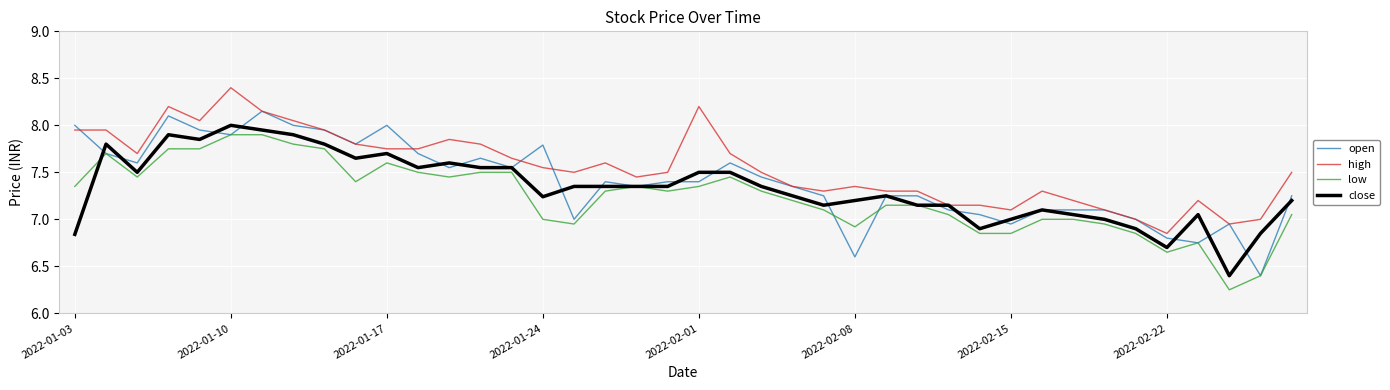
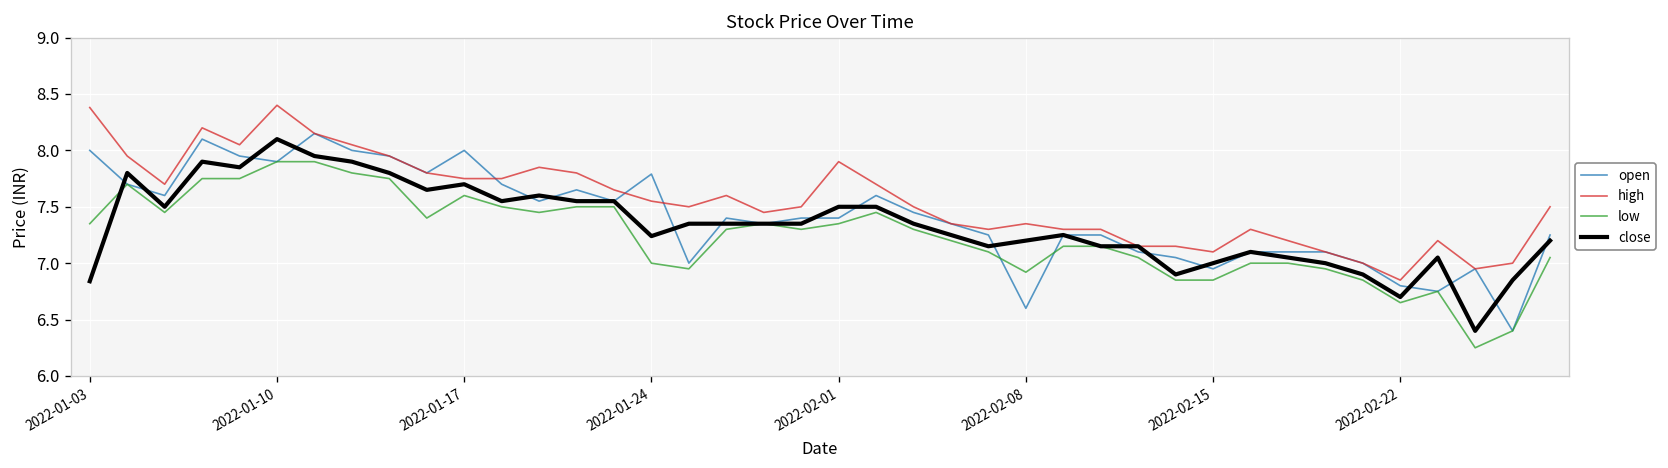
  {
    "open": {
      "2022-01-03": 8.0,
      "2022-01-17": 8.0,
      "2022-01-24": 7.8,
      "2022-02-01": 7.4,
      "2022-02-08": 6.6,
      "2022-02-15": 7.0,
      "2022-02-22": 6.8
    },
    "high": {
-     "2022-01-03": 8.0,
+     "2022-01-03": 8.4,
      "2022-01-10": 8.4,
      "2022-01-17": 7.8,
      "2022-01-24": 7.6,
-     "2022-02-01": 8.2,
+     "2022-02-01": 7.9,
      "2022-02-08": 7.4,
      "2022-02-15": 7.1,
      "2022-02-22": 6.9
    },
    "low": {
      "2022-01-03": 7.4,
      "2022-01-17": 7.6,
      "2022-01-24": 7.0,
      "2022-02-01": 7.4,
      "2022-02-08": 6.9,
      "2022-02-15": 6.9,
      "2022-02-22": 6.7
    },
    "close": {
      "2022-01-03": 6.8,
-     "2022-01-10": 8.0,
+     "2022-01-10": 8.1,
      "2022-01-17": 7.7,
      "2022-01-24": 7.2,
      "2022-02-01": 7.5,
      "2022-02-08": 7.2,
      "2022-02-15": 7.0,
      "2022-02-22": 6.7
    }
  }
